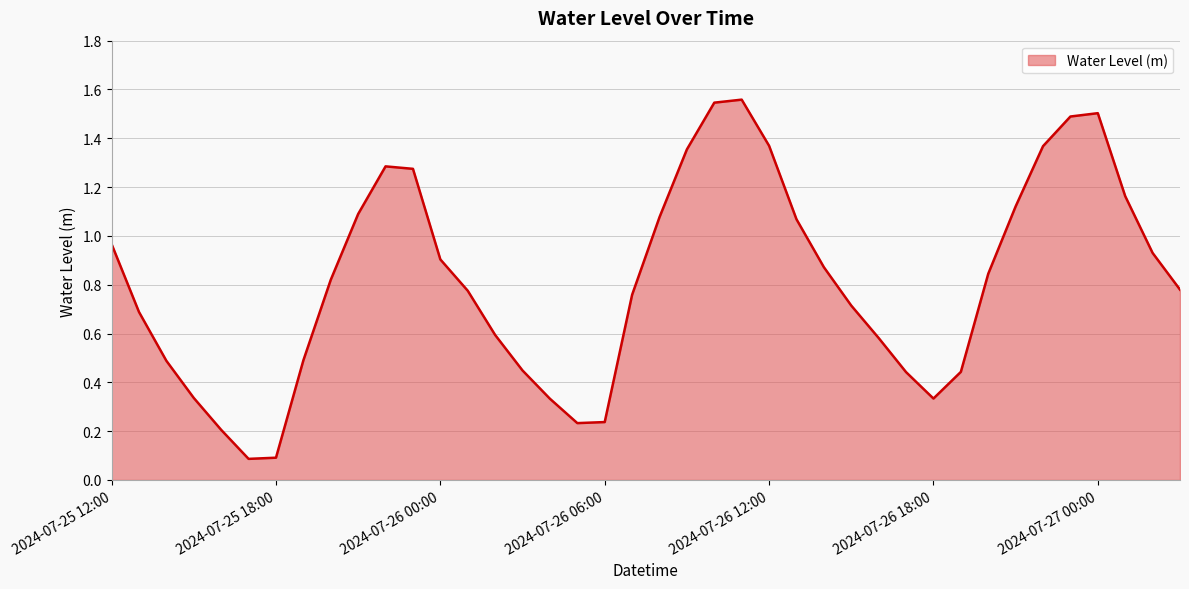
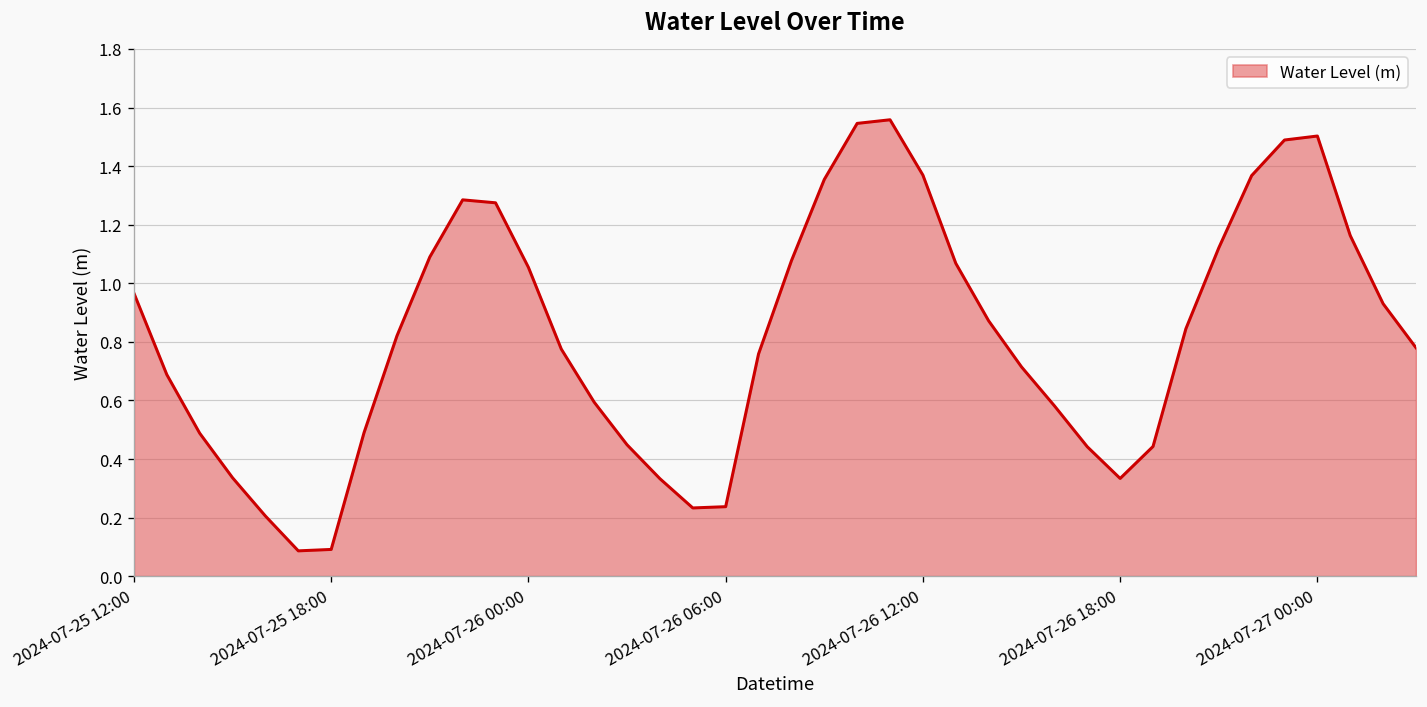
  {
    "2024-07-25 12:00": 0.97,
    "2024-07-25 18:00": 0.09,
-   "2024-07-26 00:00": 0.90,
+   "2024-07-26 00:00": 1.05,
    "2024-07-26 06:00": 0.24,
    "2024-07-26 12:00": 1.37,
    "2024-07-26 18:00": 0.33,
    "2024-07-27 00:00": 1.50
  }
